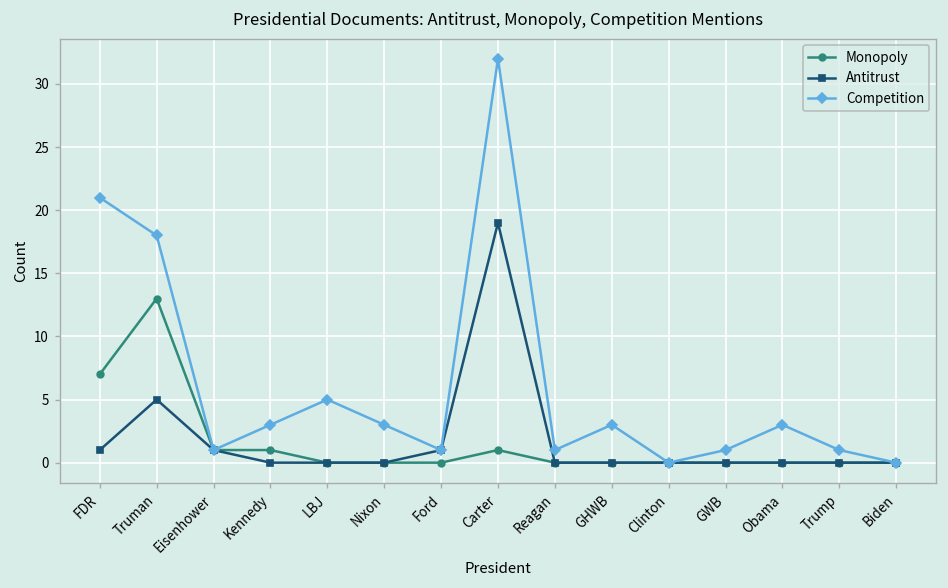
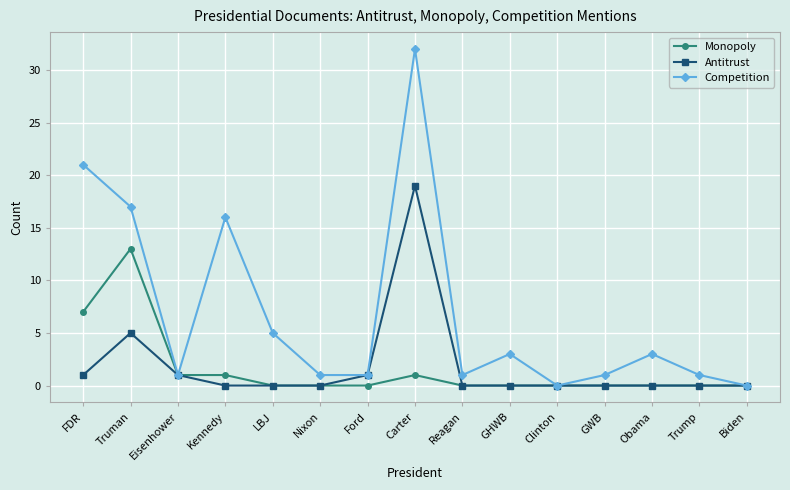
  {
    "Monopoly": {
      "FDR": 7,
      "Truman": 13,
      "Kennedy": 1,
      "Ford": 0,
      "Carter": 1
    },
    "Antitrust": {
      "FDR": 1,
      "Truman": 5,
      "Kennedy": 0,
      "Carter": 19
    },
    "Competition": {
      "FDR": 21,
-     "Truman": 18,
-     "Kennedy": 3,
+     "Truman": 17,
+     "Kennedy": 16,
      "LBJ": 5,
-     "Nixon": 3,
+     "Nixon": 1,
      "Carter": 32,
      "Reagan": 1,
      "GHWB": 3,
      "GWB": 1,
      "Obama": 3,
      "Trump": 1
    }
  }
